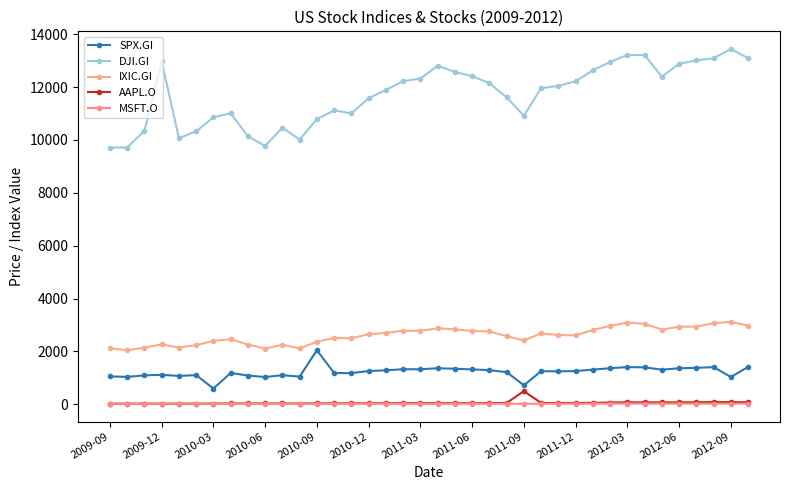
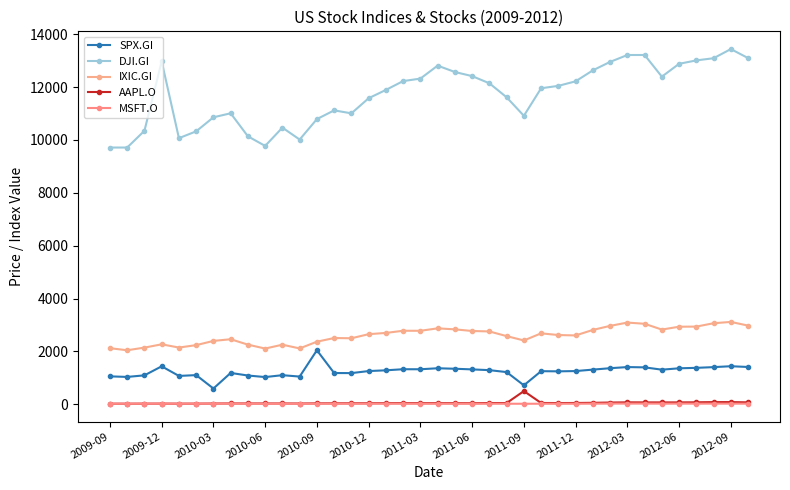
  {
    "SPX.GI": {
      "2009-09": 1100,
-     "2009-12": 1100,
+     "2009-12": 1400,
      "2010-03": 600,
      "2010-06": 1000,
      "2010-09": 2000,
      "2010-12": 1300,
      "2011-03": 1300,
      "2011-06": 1300,
      "2011-09": 700,
      "2011-12": 1300,
      "2012-03": 1400,
      "2012-06": 1400,
-     "2012-09": 1000
+     "2012-09": 1400
    },
    "DJI.GI": {
      "2009-09": 9700,
      "2010-03": 10900,
      "2010-06": 9800,
      "2010-09": 10800,
      "2010-12": 11600,
      "2011-03": 12300,
      "2011-06": 12400,
      "2011-09": 10900,
      "2011-12": 12200,
      "2012-03": 13200,
      "2012-06": 12900,
      "2012-09": 13400
    },
    "AAPL.O": {
      "2011-09": 500
    }
  }
